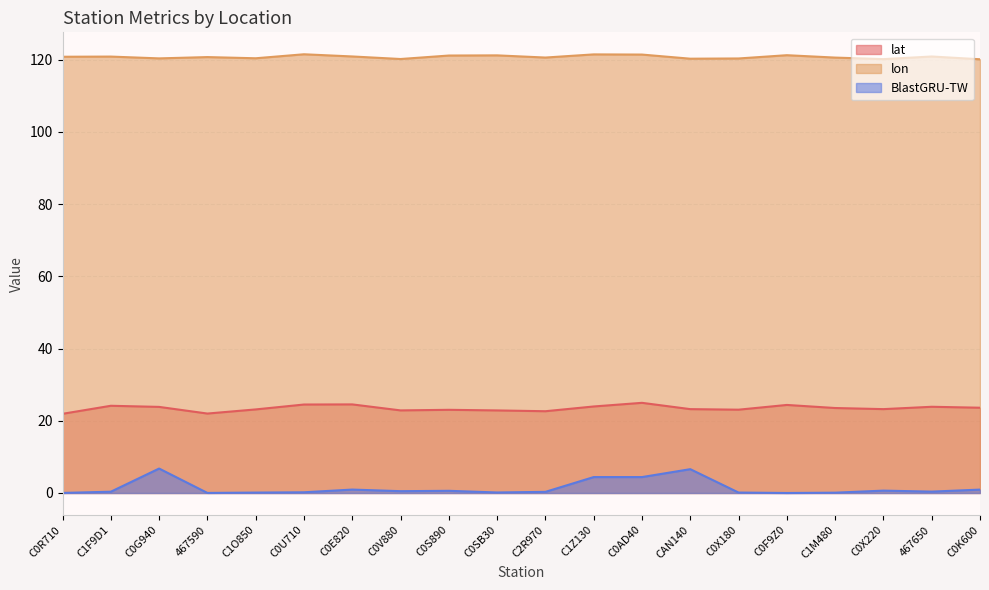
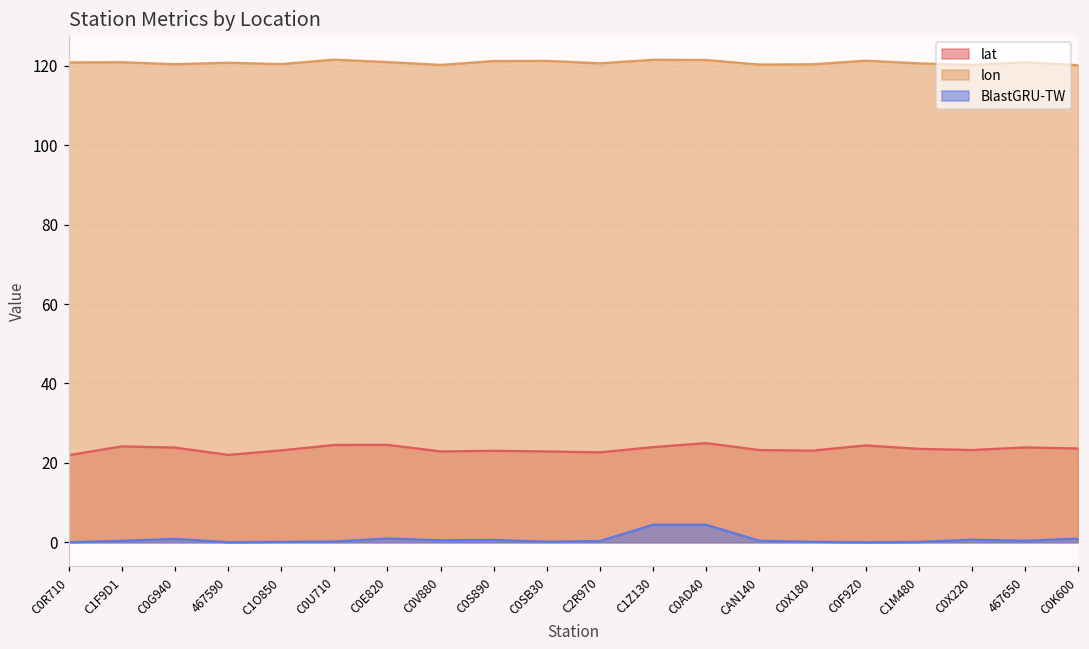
  {
    "BlastGRU-TW": {
      "C0R710": 0,
      "C1F9D1": 0,
-     "C0G940": 7,
+     "C0G940": 1,
      "467590": 0,
      "C1O850": 0,
      "C0U710": 0,
      "C0E820": 1,
      "C0V880": 1,
      "C0S890": 1,
      "C0SB30": 0,
      "C2R970": 0,
      "C1Z130": 4,
      "C0AD40": 4,
-     "CAN140": 7,
+     "CAN140": 0,
      "C0X180": 0,
      "C0F9Z0": 0,
      "C1M480": 0,
      "C0X220": 1,
      "467650": 0,
      "C0K600": 1
    }
  }
